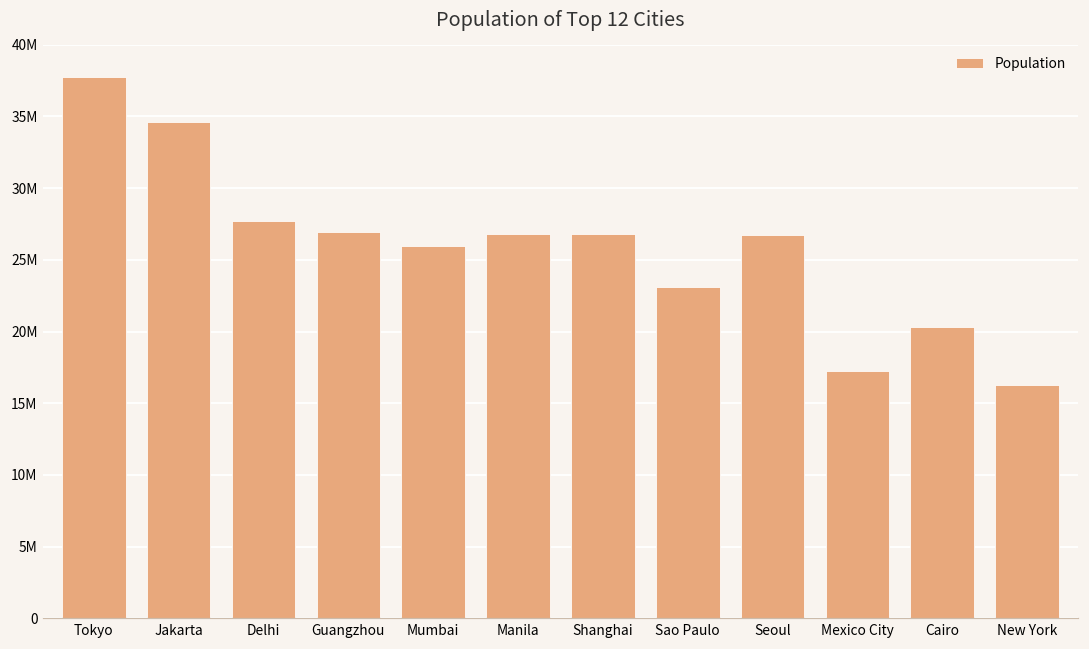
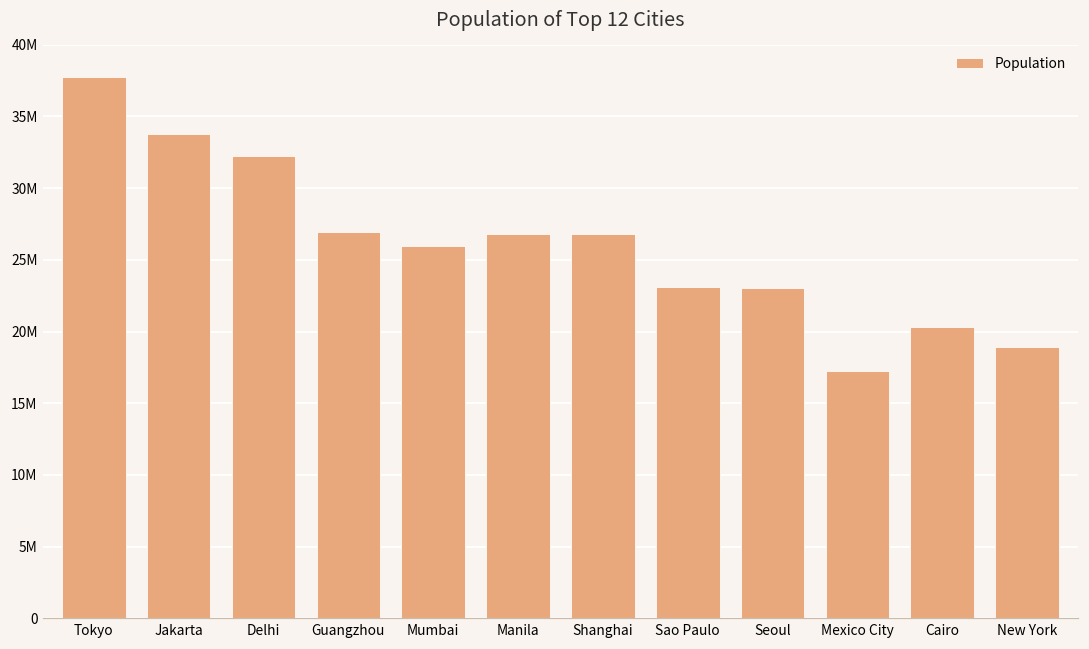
  {
    "Tokyo": 37700000,
-   "Jakarta": 34600000,
-   "Delhi": 27700000,
+   "Jakarta": 33800000,
+   "Delhi": 32200000,
    "Guangzhou": 26900000,
    "Mumbai": 26000000,
    "Manila": 26800000,
    "Shanghai": 26800000,
    "Sao Paulo": 23100000,
-   "Seoul": 26700000,
+   "Seoul": 23000000,
    "Mexico City": 17300000,
    "Cairo": 20300000,
-   "New York": 16300000
+   "New York": 18900000
  }
